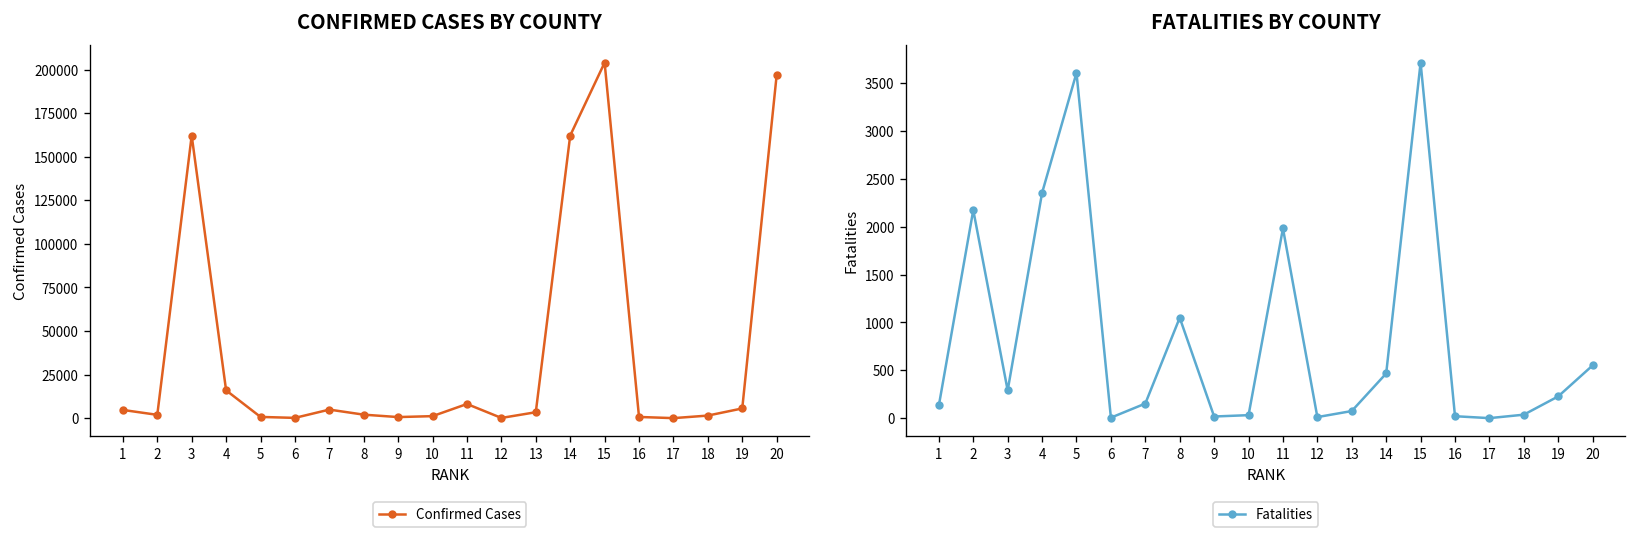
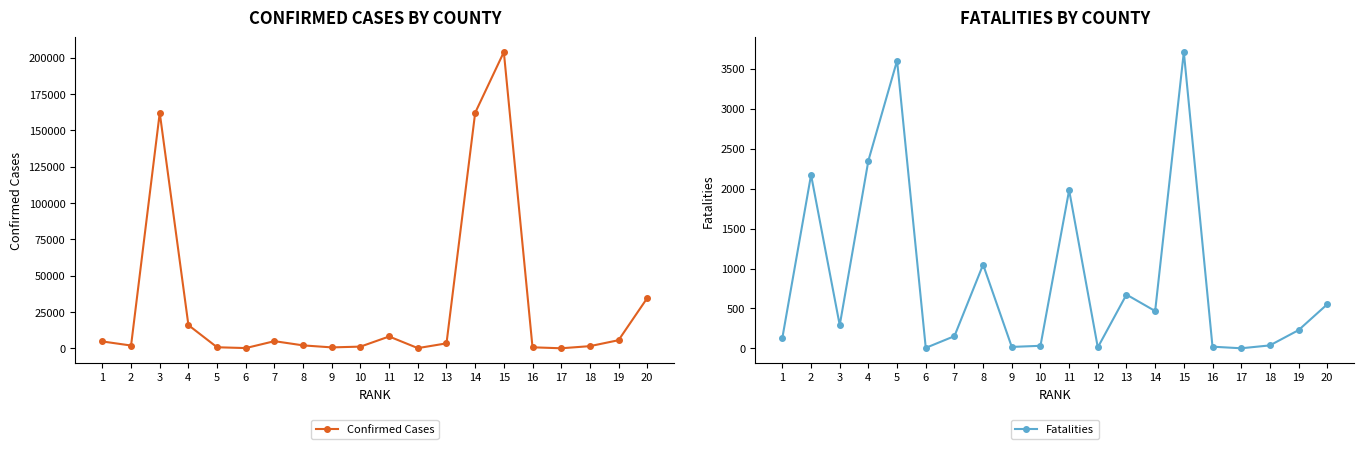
  {
    "CONFIRMED CASES BY COUNTY": {
      "1": 5000,
      "2": 2000,
      "3": 162000,
      "4": 16000,
      "5": 1000,
      "6": 0,
      "7": 5000,
      "8": 2000,
      "9": 1000,
      "10": 1000,
      "11": 8000,
      "12": 0,
      "13": 3000,
      "14": 162000,
      "15": 204000,
      "16": 1000,
      "17": 0,
      "18": 1000,
      "19": 6000,
-     "20": 197000
+     "20": 35000
    },
    "FATALITIES BY COUNTY": {
      "1": 100,
      "2": 2200,
      "3": 300,
      "4": 2400,
      "5": 3600,
      "6": 0,
      "7": 200,
      "8": 1000,
      "9": 0,
      "10": 0,
      "11": 2000,
      "12": 0,
-     "13": 100,
+     "13": 700,
      "14": 500,
      "15": 3700,
      "16": 0,
      "17": 0,
      "18": 0,
      "19": 200,
      "20": 600
    }
  }
